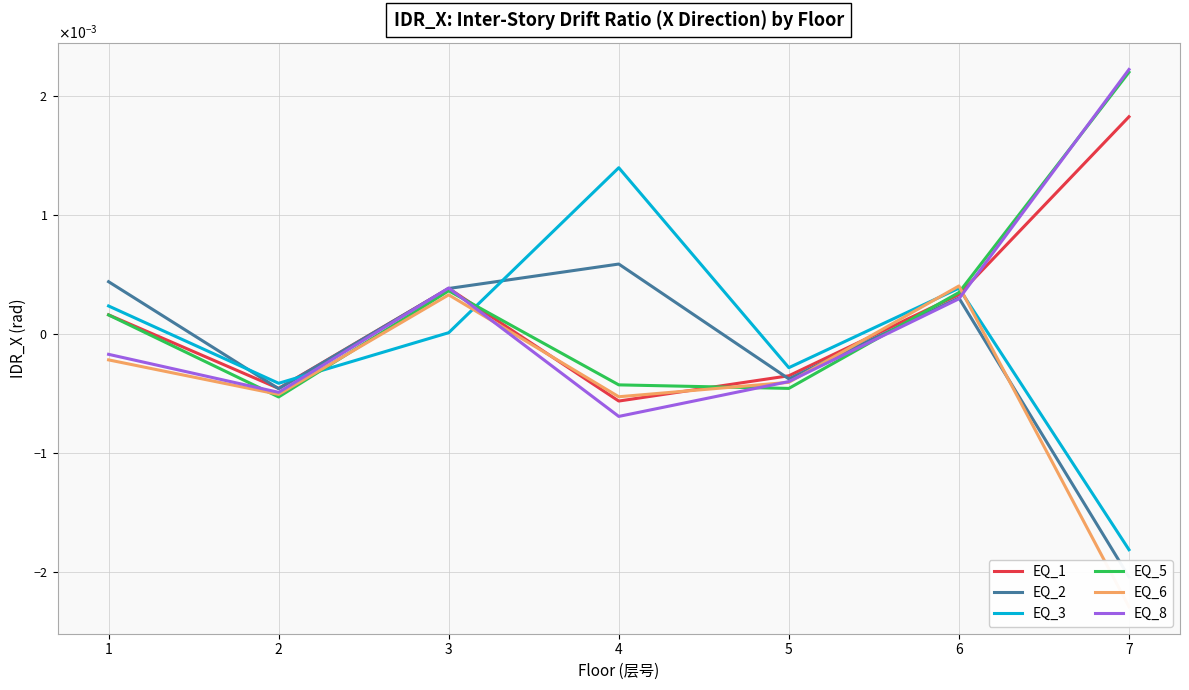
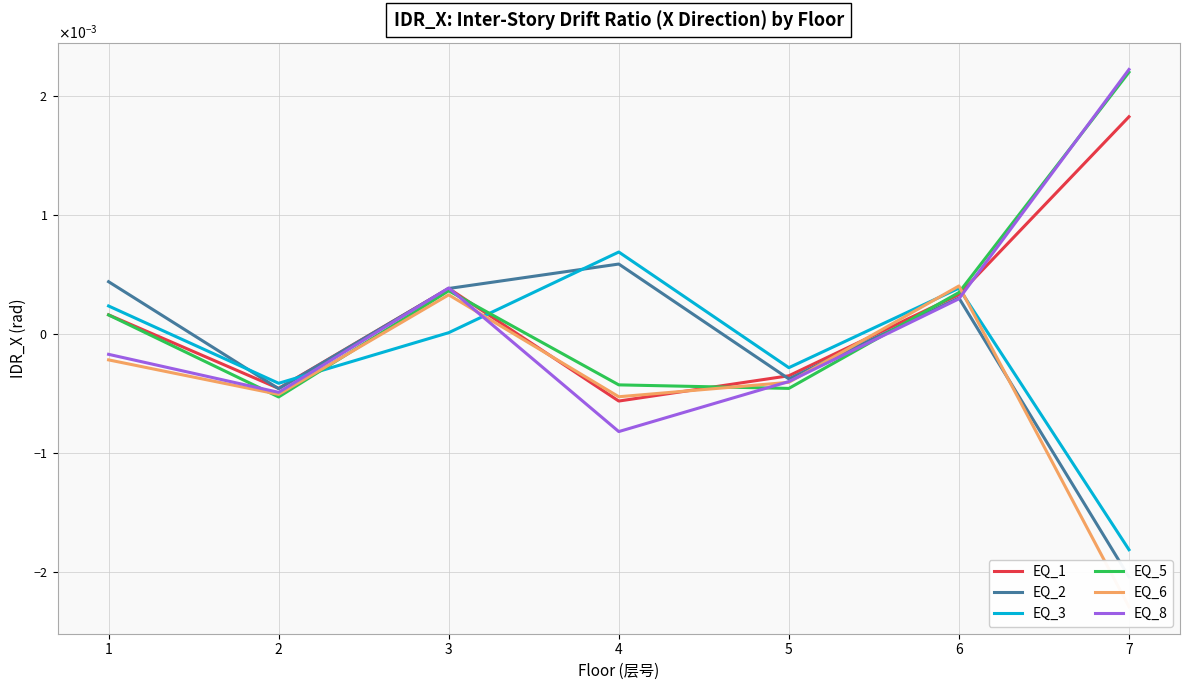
  {
    "EQ_1": {
      "4": -0.00056,
      "5": -0.00035,
      "7": 0.00182
    },
    "EQ_2": {
      "1": 0.00044,
      "4": 0.00059,
      "5": -0.00038
    },
    "EQ_3": {
      "1": 0.00023,
      "2": -0.00042,
      "3": 0.00001,
-     "4": 0.00140,
+     "4": 0.00069,
      "5": -0.00028,
      "7": -0.00181
    },
    "EQ_5": {
      "2": -0.00053,
      "4": -0.00043,
      "5": -0.00046,
      "7": 0.00220
    },
    "EQ_6": {
      "1": -0.00022,
      "3": 0.00033,
      "4": -0.00053
    },
    "EQ_8": {
      "1": -0.00017,
-     "4": -0.00069,
+     "4": -0.00082,
      "7": 0.00222
    }
  }
